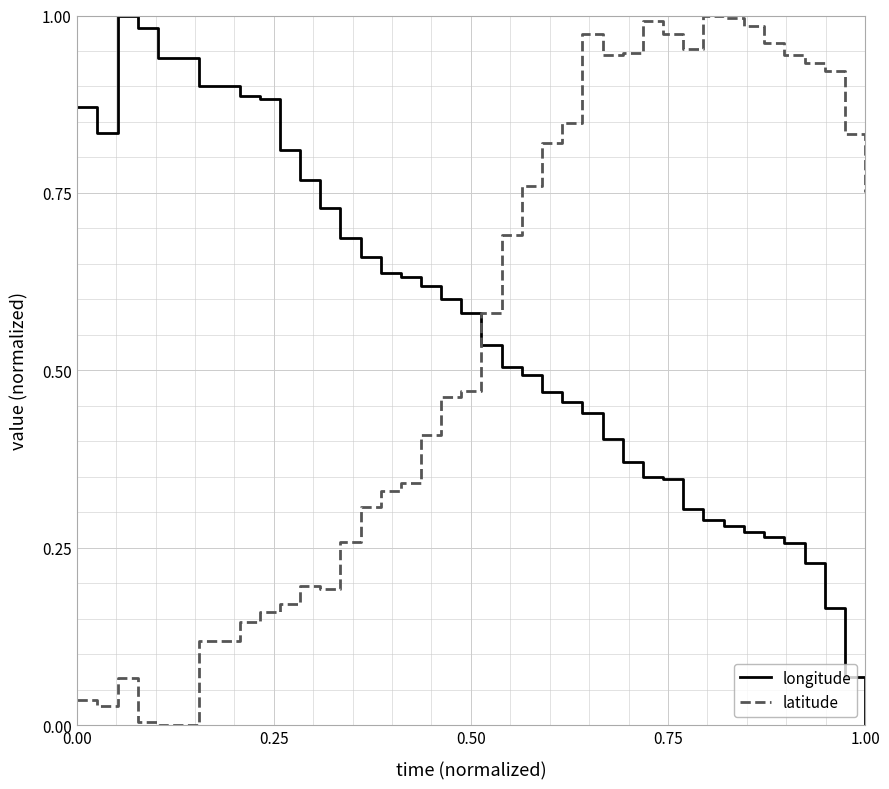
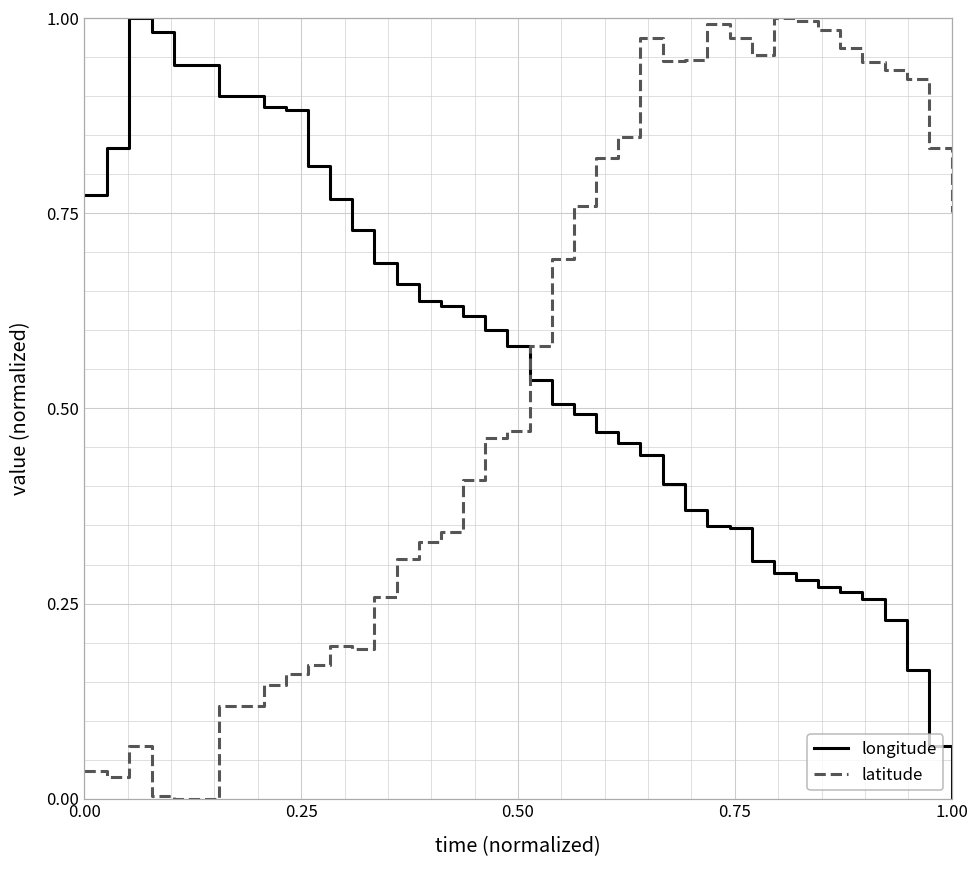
  {
    "longitude": {
-     "0.00": 0.87,
+     "0.00": 0.77,
      "1.00": 0.00
    },
    "latitude": {
      "0.00": 0.04,
      "1.00": 0.75
    }
  }
